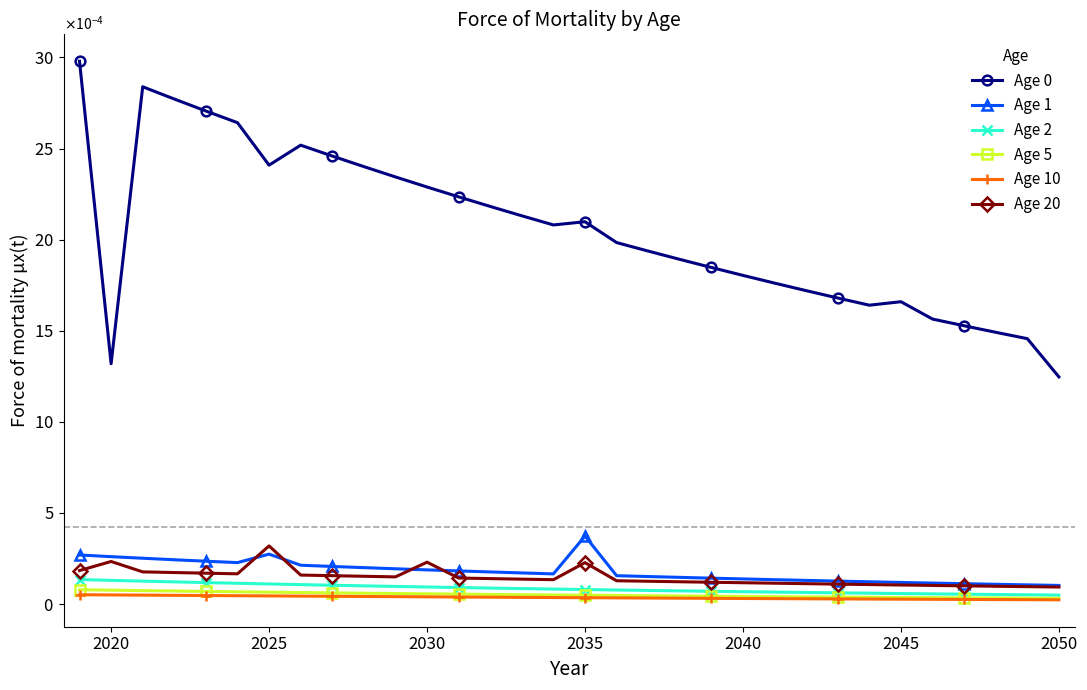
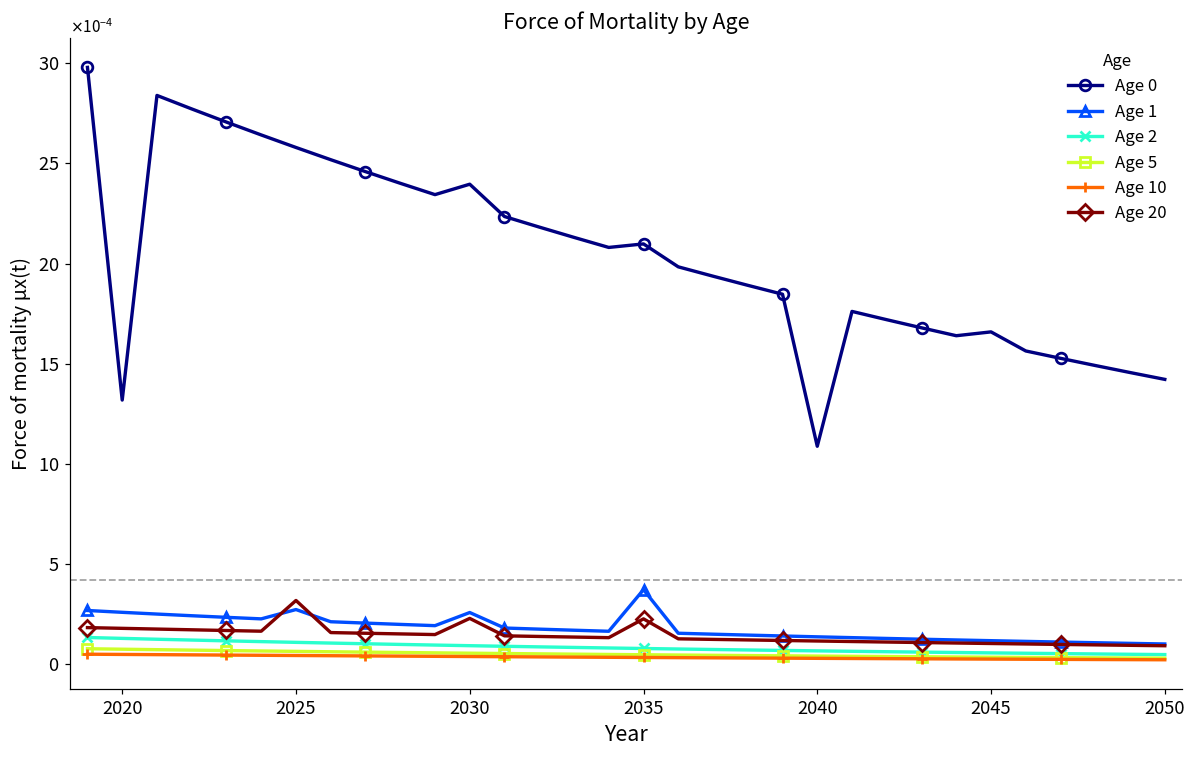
  {
    "Age 0": {
      "2020": 0.00132,
-     "2025": 0.00241,
-     "2030": 0.00229,
+     "2025": 0.00258,
+     "2030": 0.00240,
      "2035": 0.00210,
-     "2040": 0.00180,
+     "2040": 0.00109,
      "2045": 0.00166,
-     "2050": 0.00125
+     "2050": 0.00142
    },
    "Age 1": {
      "2020": 0.00026,
      "2025": 0.00027,
-     "2030": 0.00019,
+     "2030": 0.00026,
      "2035": 0.00037,
      "2040": 0.00014,
      "2045": 0.00012
    },
    "Age 2": {
      "2020": 0.00013,
      "2025": 0.00011,
      "2030": 0.00009,
      "2035": 0.00008,
      "2040": 0.00007,
      "2045": 0.00006,
      "2050": 0.00005
    },
    "Age 5": {
      "2020": 0.00008,
      "2025": 0.00007,
      "2030": 0.00006
    },
    "Age 10": {
      "2020": 0.00005,
      "2025": 0.00004,
      "2030": 0.00004
    },
    "Age 20": {
-     "2020": 0.00023,
+     "2020": 0.00018,
      "2025": 0.00032,
      "2030": 0.00023,
      "2035": 0.00023,
      "2040": 0.00012,
      "2045": 0.00010
    }
  }
